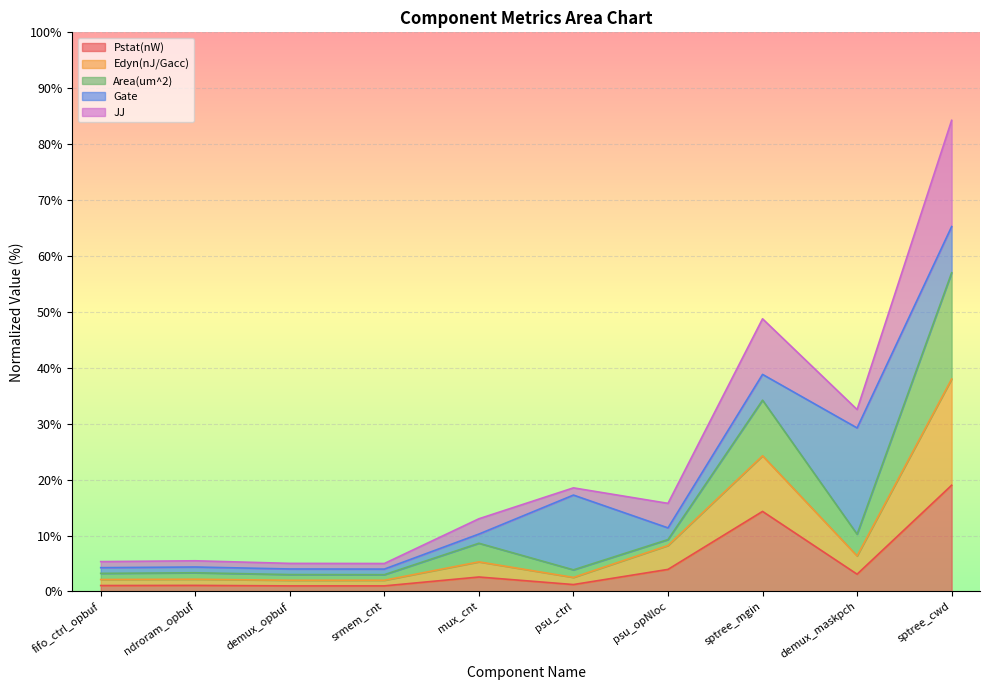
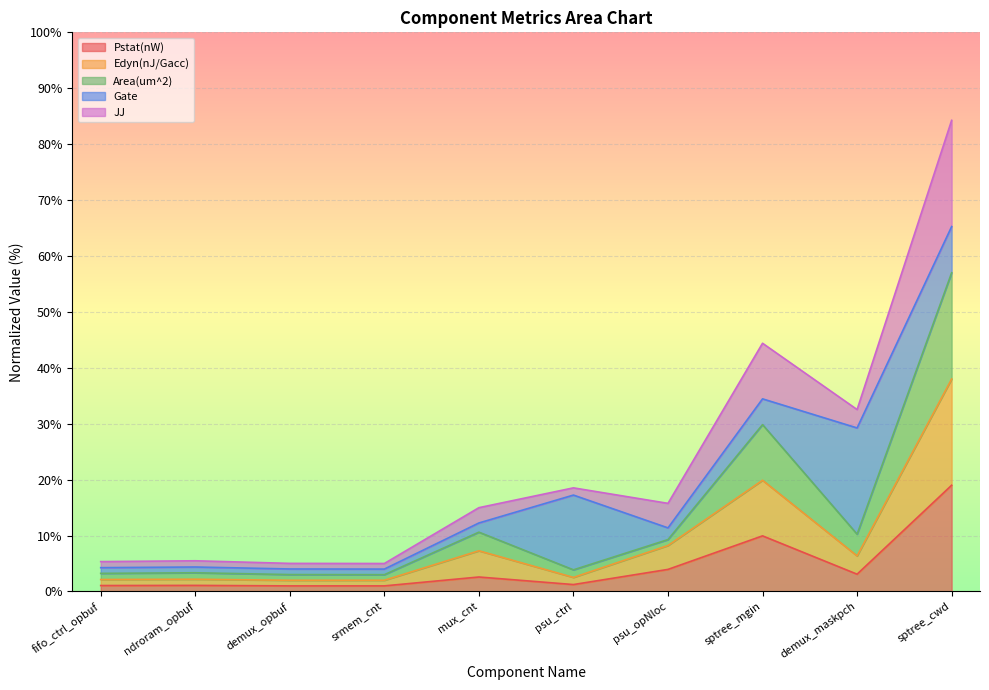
  {
    "Pstat(nW)": {
      "fifo_ctrl_opbuf": "1%",
      "ndroram_opbuf": "1%",
      "demux_opbuf": "1%",
      "srmem_cnt": "1%",
      "mux_cnt": "3%",
      "psu_ctrl": "1%",
      "psu_opNloc": "4%",
-     "sptree_mgin": "14%",
+     "sptree_mgin": "10%",
      "demux_maskpch": "3%",
      "sptree_cwd": "19%"
    },
    "Edyn(nJ/Gacc)": {
      "fifo_ctrl_opbuf": "1%",
      "ndroram_opbuf": "1%",
      "demux_opbuf": "1%",
      "srmem_cnt": "1%",
-     "mux_cnt": "3%",
+     "mux_cnt": "5%",
      "psu_ctrl": "1%",
      "psu_opNloc": "4%",
      "sptree_mgin": "10%",
      "demux_maskpch": "3%",
      "sptree_cwd": "19%"
    },
    "Area(um^2)": {
      "fifo_ctrl_opbuf": "1%",
      "ndroram_opbuf": "1%",
      "demux_opbuf": "1%",
      "srmem_cnt": "1%",
      "mux_cnt": "3%",
      "psu_ctrl": "1%",
      "psu_opNloc": "1%",
      "sptree_mgin": "10%",
      "demux_maskpch": "4%",
      "sptree_cwd": "19%"
    },
    "Gate": {
      "fifo_ctrl_opbuf": "1%",
      "ndroram_opbuf": "1%",
      "demux_opbuf": "1%",
      "srmem_cnt": "1%",
      "mux_cnt": "2%",
      "psu_ctrl": "13%",
      "psu_opNloc": "2%",
      "sptree_mgin": "5%",
      "demux_maskpch": "19%",
      "sptree_cwd": "8%"
    },
    "JJ": {
      "fifo_ctrl_opbuf": "1%",
      "ndroram_opbuf": "1%",
      "demux_opbuf": "1%",
      "srmem_cnt": "1%",
      "mux_cnt": "3%",
      "psu_ctrl": "1%",
      "psu_opNloc": "4%",
      "sptree_mgin": "10%",
      "demux_maskpch": "3%",
      "sptree_cwd": "19%"
    }
  }
